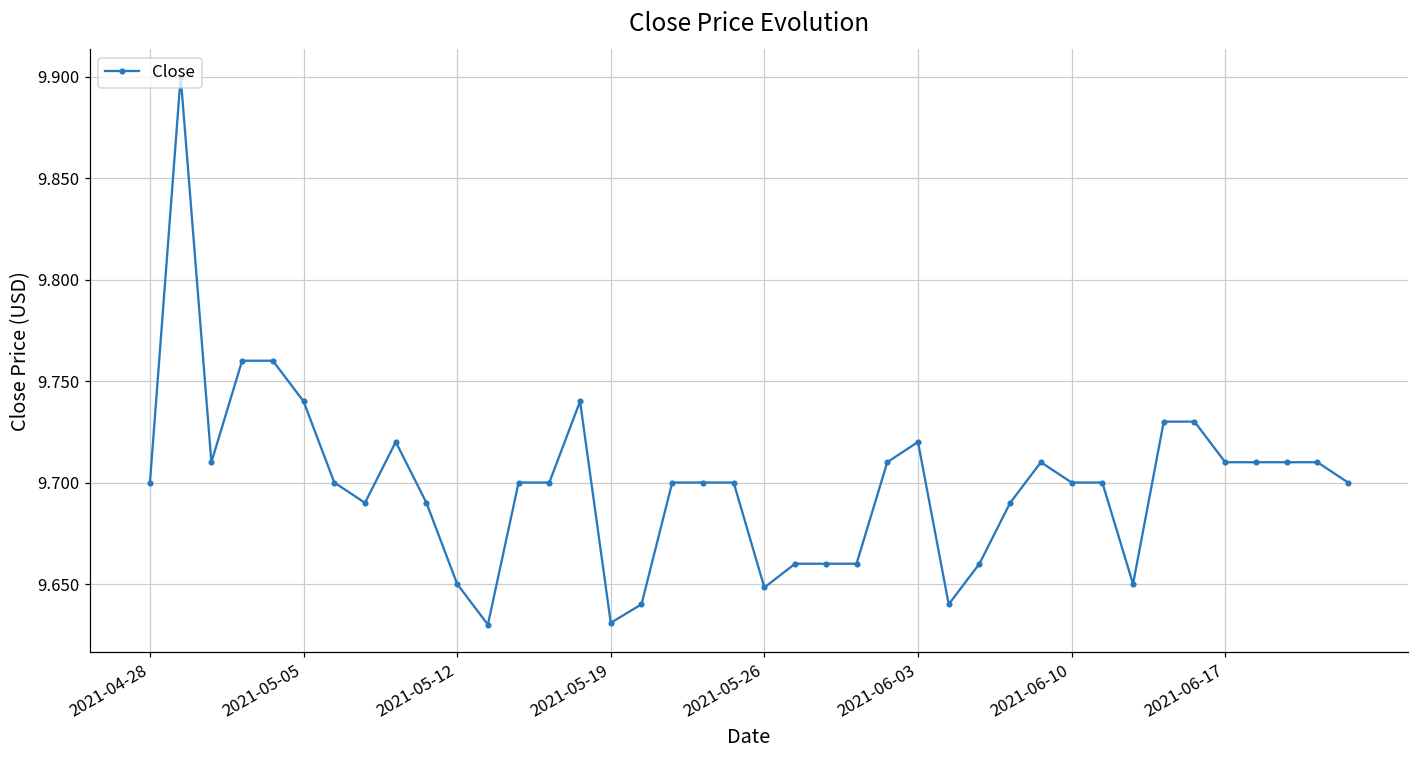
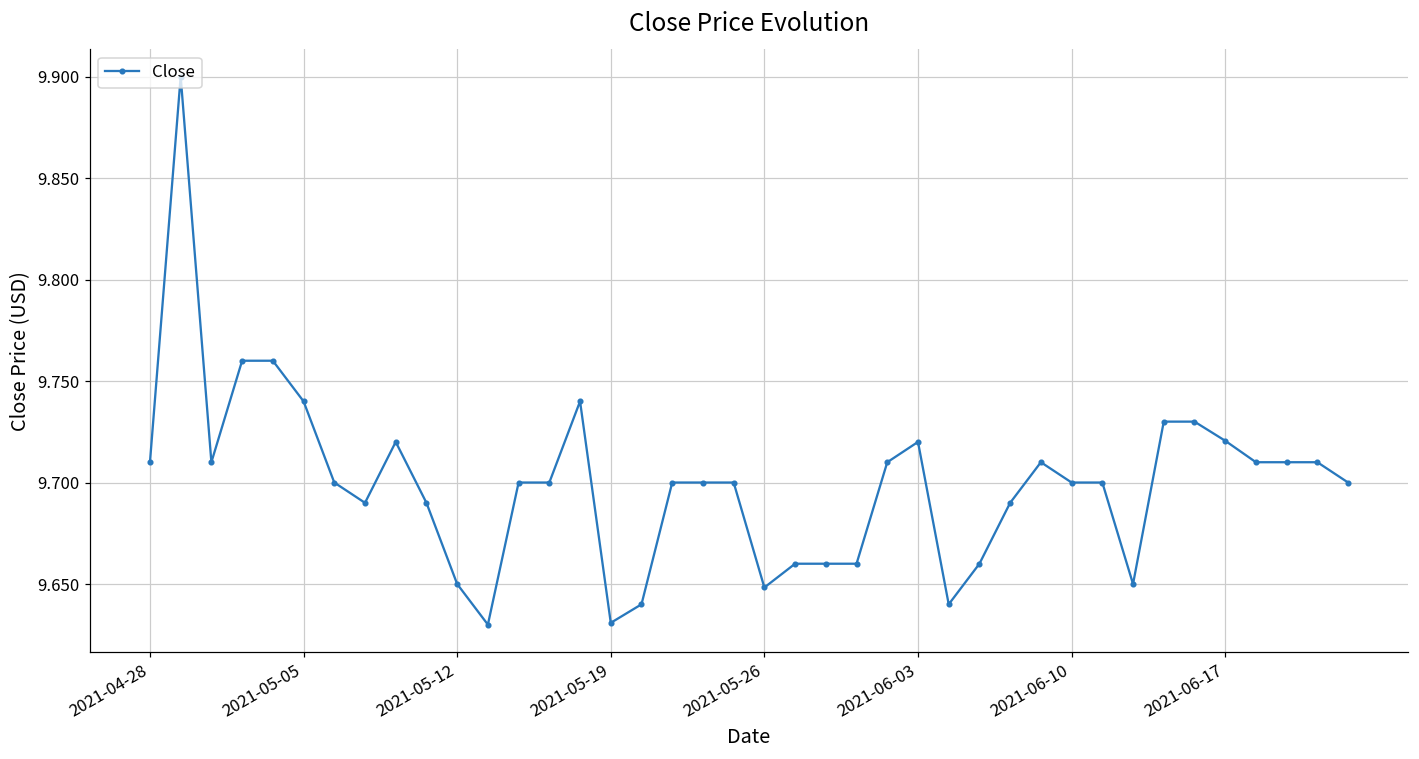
  {
-   "2021-04-28": 9.700,
+   "2021-04-28": 9.710,
    "2021-05-05": 9.740,
    "2021-05-12": 9.650,
    "2021-05-19": 9.631,
    "2021-05-26": 9.648,
    "2021-06-03": 9.720,
    "2021-06-10": 9.700,
-   "2021-06-17": 9.710
+   "2021-06-17": 9.721
  }
